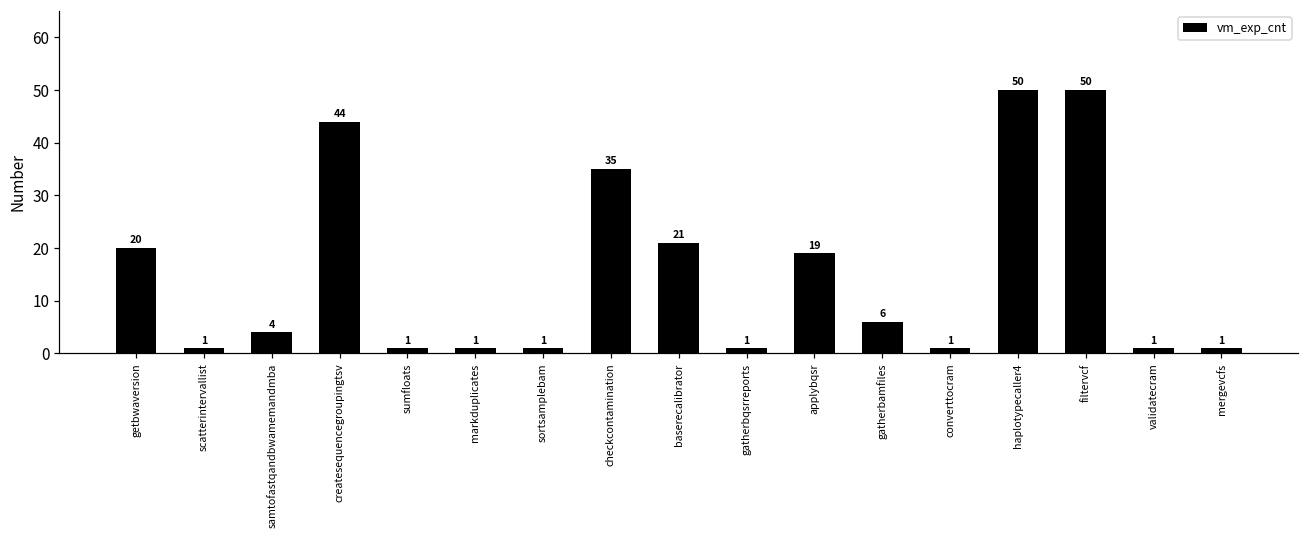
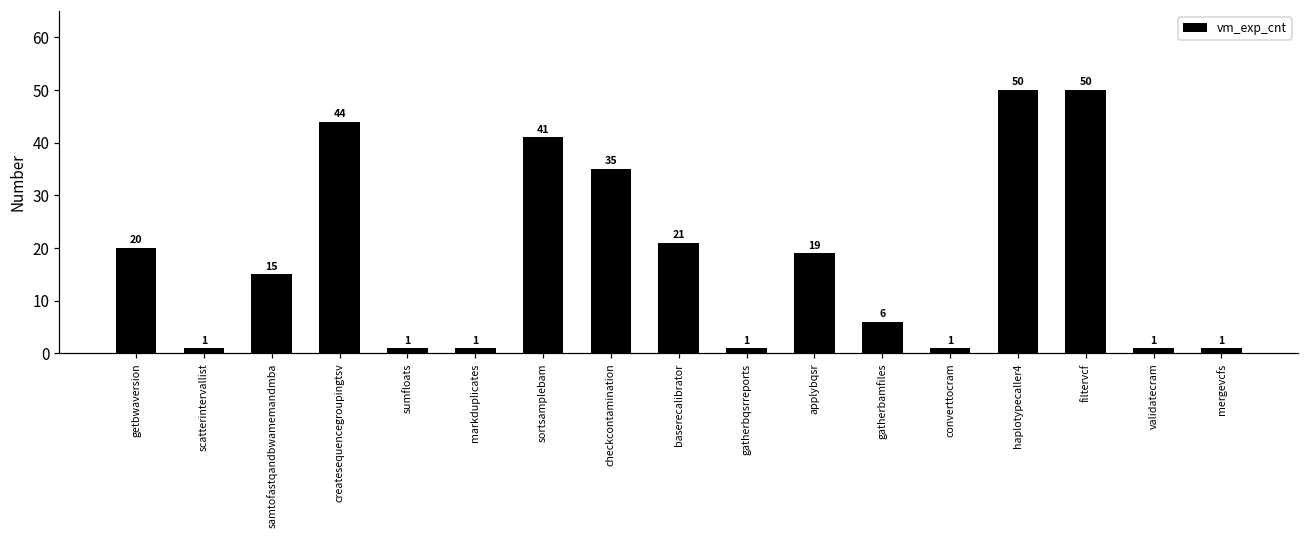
  {
    "getbwaversion": 20,
    "scatterintervallist": 1,
-   "samtofastqandbwamemandmba": 4,
+   "samtofastqandbwamemandmba": 15,
    "createsequencegroupingtsv": 44,
    "sumfloats": 1,
    "markduplicates": 1,
-   "sortsamplebam": 1,
+   "sortsamplebam": 41,
    "checkcontamination": 35,
    "baserecalibrator": 21,
    "gatherbqsrreports": 1,
    "applybqsr": 19,
    "gatherbamfiles": 6,
    "converttocram": 1,
    "haplotypecaller4": 50,
    "filtervcf": 50,
    "validatecram": 1,
    "mergevcfs": 1
  }
